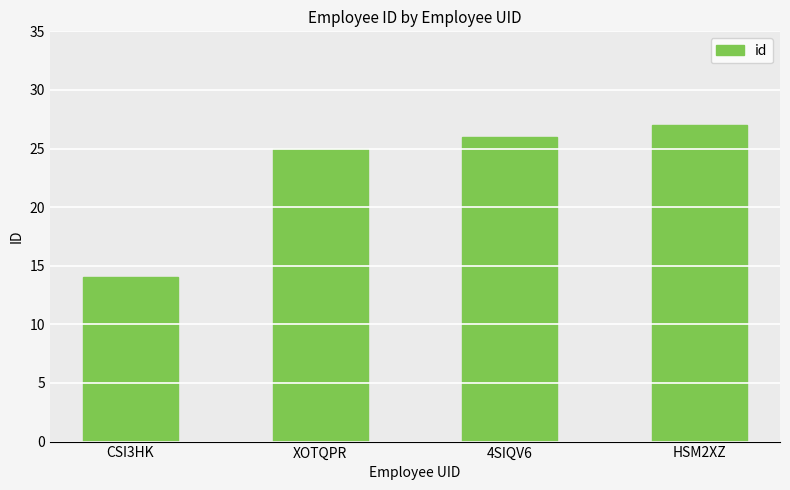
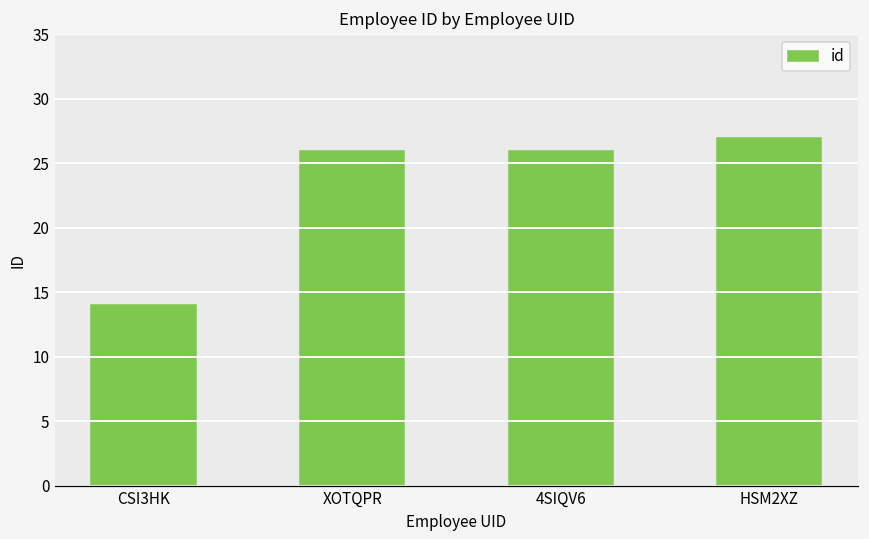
  {
    "CSI3HK": 14,
-   "XOTQPR": 25,
+   "XOTQPR": 26,
    "4SIQV6": 26,
    "HSM2XZ": 27
  }
